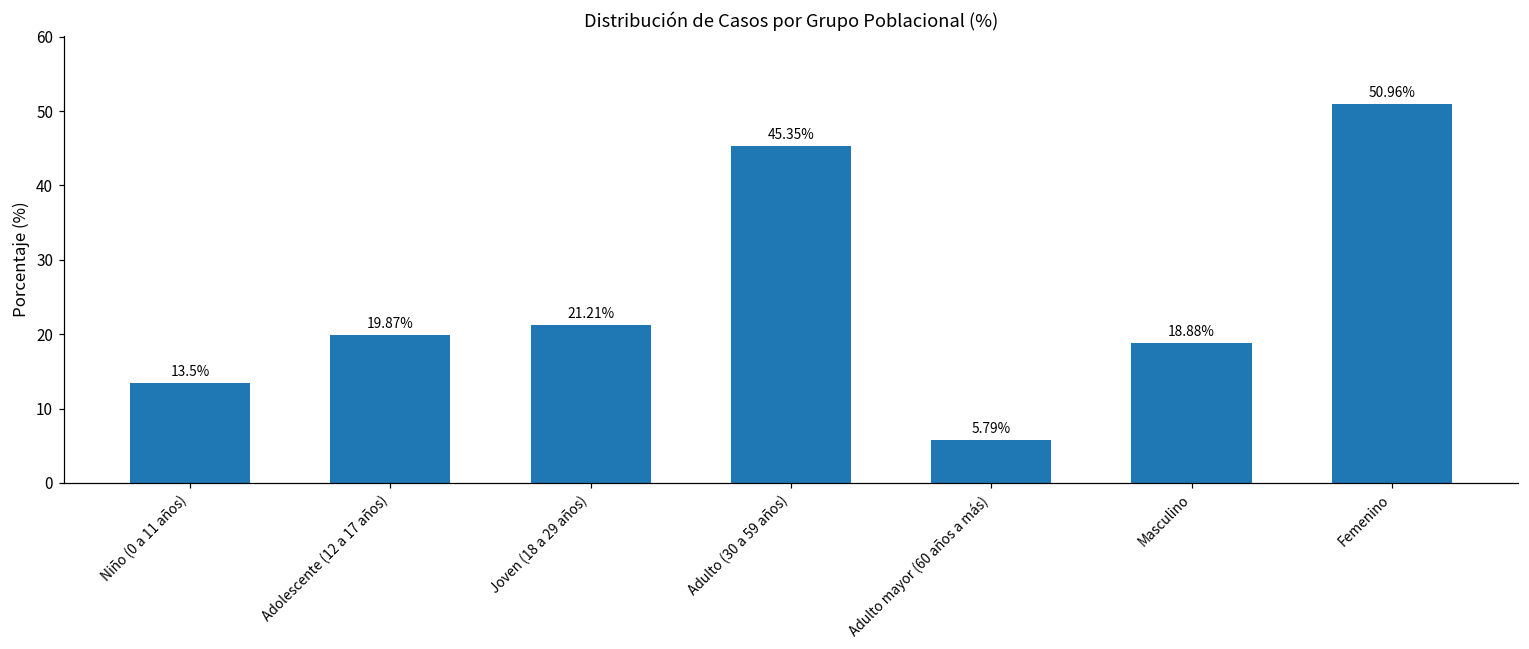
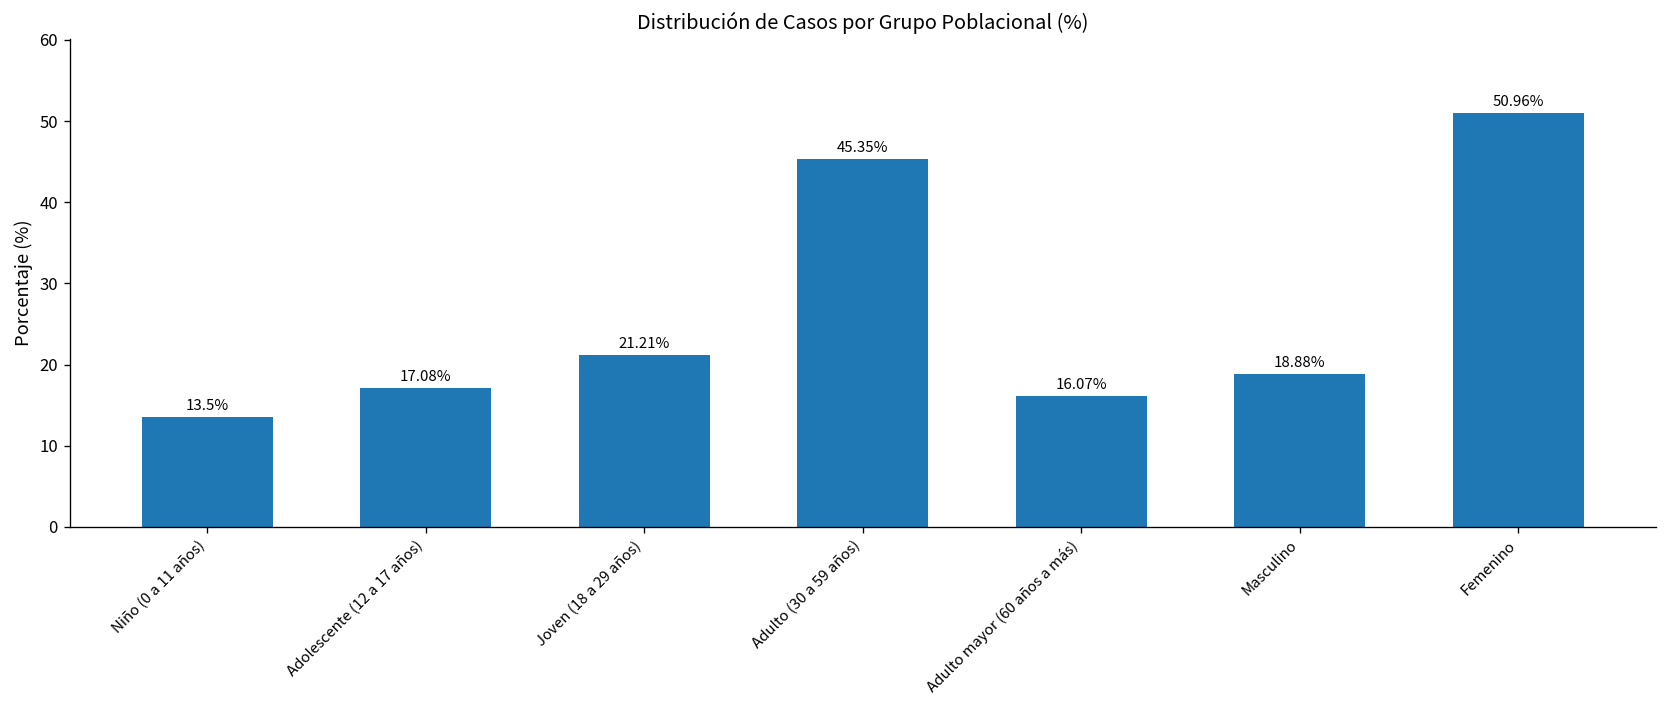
  {
    "Niño (0 a 11 años)": "13.5%",
-   "Adolescente (12 a 17 años)": "19.87%",
+   "Adolescente (12 a 17 años)": "17.08%",
    "Joven (18 a 29 años)": "21.21%",
    "Adulto (30 a 59 años)": "45.35%",
-   "Adulto mayor (60 años a más)": "5.79%",
+   "Adulto mayor (60 años a más)": "16.07%",
    "Masculino": "18.88%",
    "Femenino": "50.96%"
  }
